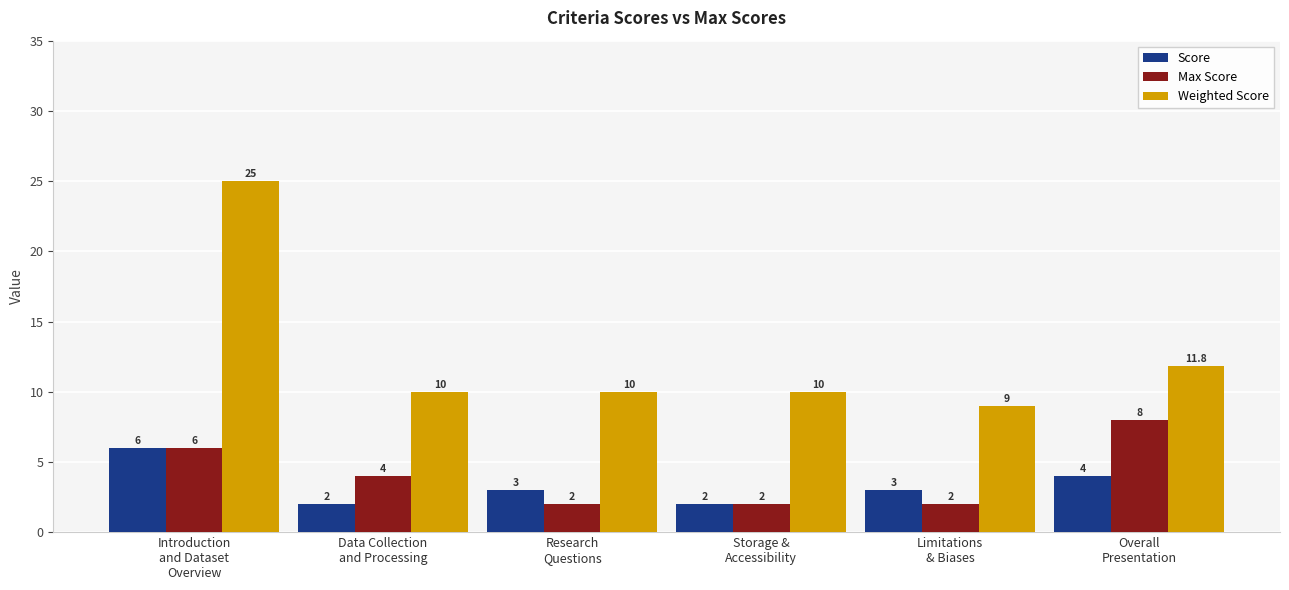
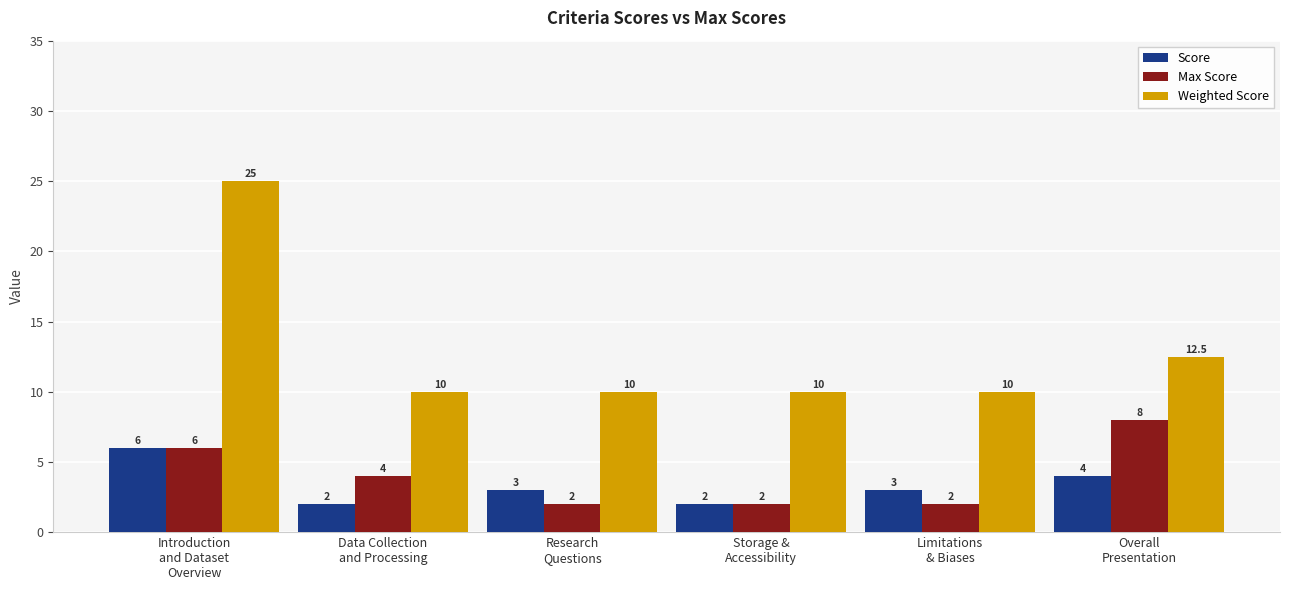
  {
    "Score": {
      "Introduction and Dataset Overview": 6,
      "Data Collection and Processing": 2,
      "Research Questions": 3,
      "Storage & Accessibility": 2,
      "Limitations & Biases": 3,
      "Overall Presentation": 4
    },
    "Max Score": {
      "Introduction and Dataset Overview": 6,
      "Data Collection and Processing": 4,
      "Research Questions": 2,
      "Storage & Accessibility": 2,
      "Limitations & Biases": 2,
      "Overall Presentation": 8
    },
    "Weighted Score": {
      "Introduction and Dataset Overview": 25,
      "Data Collection and Processing": 10,
      "Research Questions": 10,
      "Storage & Accessibility": 10,
-     "Limitations & Biases": 9,
-     "Overall Presentation": 11.8
+     "Limitations & Biases": 10,
+     "Overall Presentation": 12.5
    }
  }
